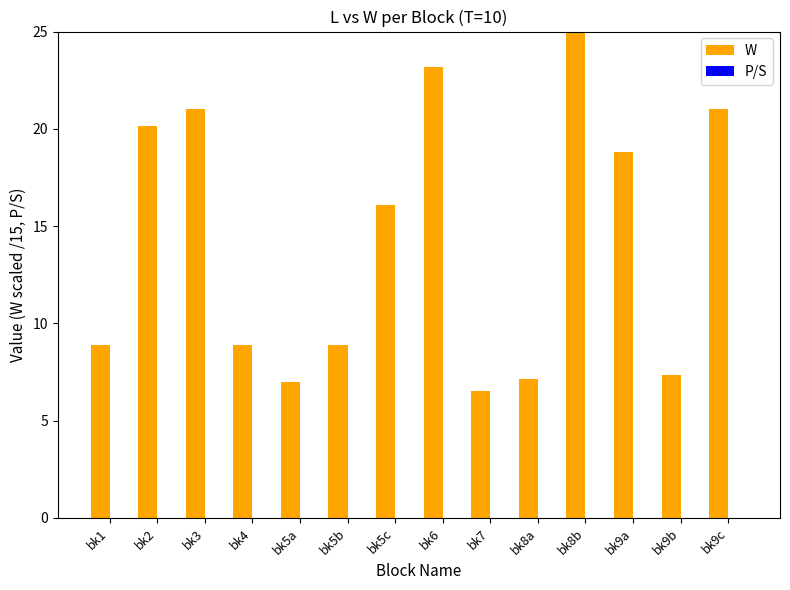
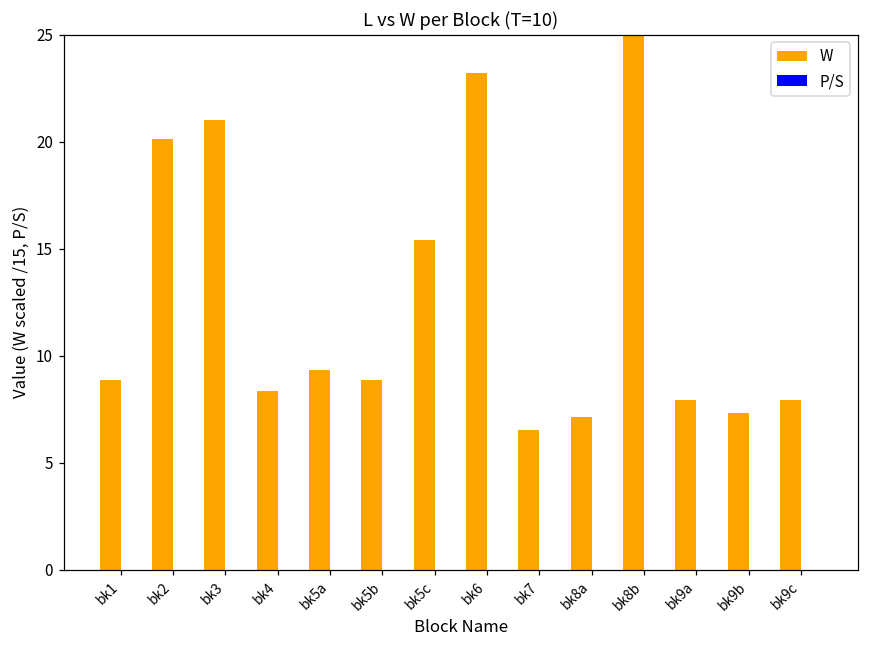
  {
    "W": {
      "bk1": 8.9,
      "bk2": 20.1,
      "bk3": 21.0,
-     "bk4": 8.9,
-     "bk5a": 7.0,
+     "bk4": 8.3,
+     "bk5a": 9.3,
      "bk5b": 8.9,
-     "bk5c": 16.1,
+     "bk5c": 15.4,
      "bk6": 23.2,
      "bk7": 6.5,
      "bk8a": 7.1,
-     "bk9a": 18.8,
+     "bk9a": 7.9,
      "bk9b": 7.3,
-     "bk9c": 21.0
+     "bk9c": 7.9
    },
    "P/S": {
      "bk1": 0.0,
      "bk2": 0.0,
      "bk3": 0.0,
      "bk4": 0.0,
      "bk5a": 0.0,
      "bk5b": 0.0,
      "bk5c": 0.0,
      "bk6": 0.0,
      "bk7": 0.0,
      "bk8a": 0.0,
      "bk8b": 0.0,
      "bk9a": 0.0,
      "bk9b": 0.0,
      "bk9c": 0.0
    }
  }
